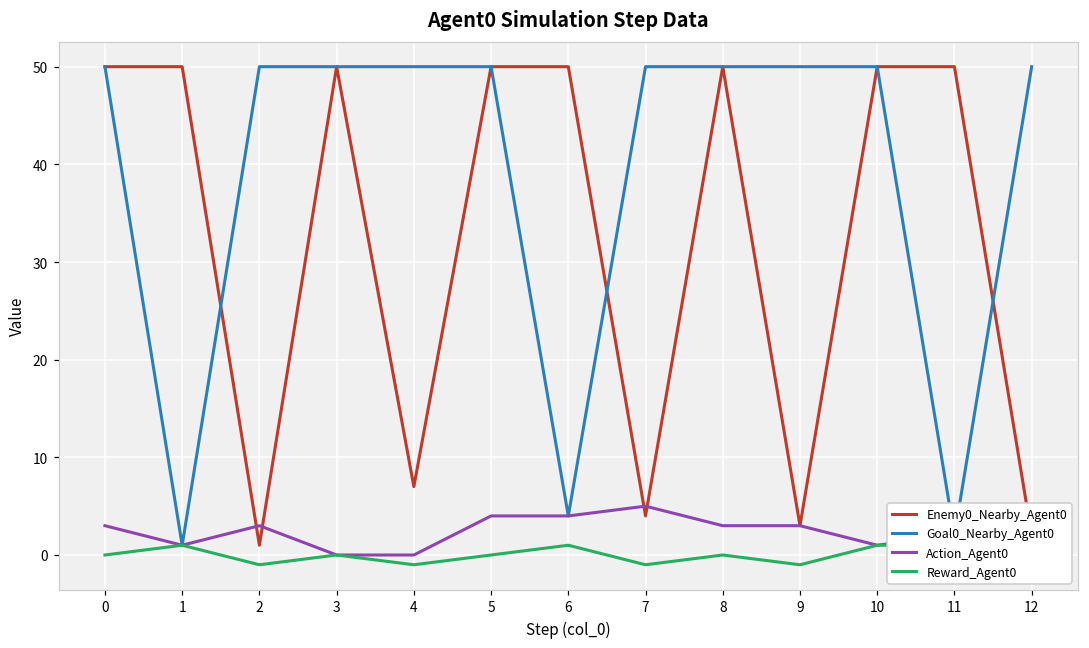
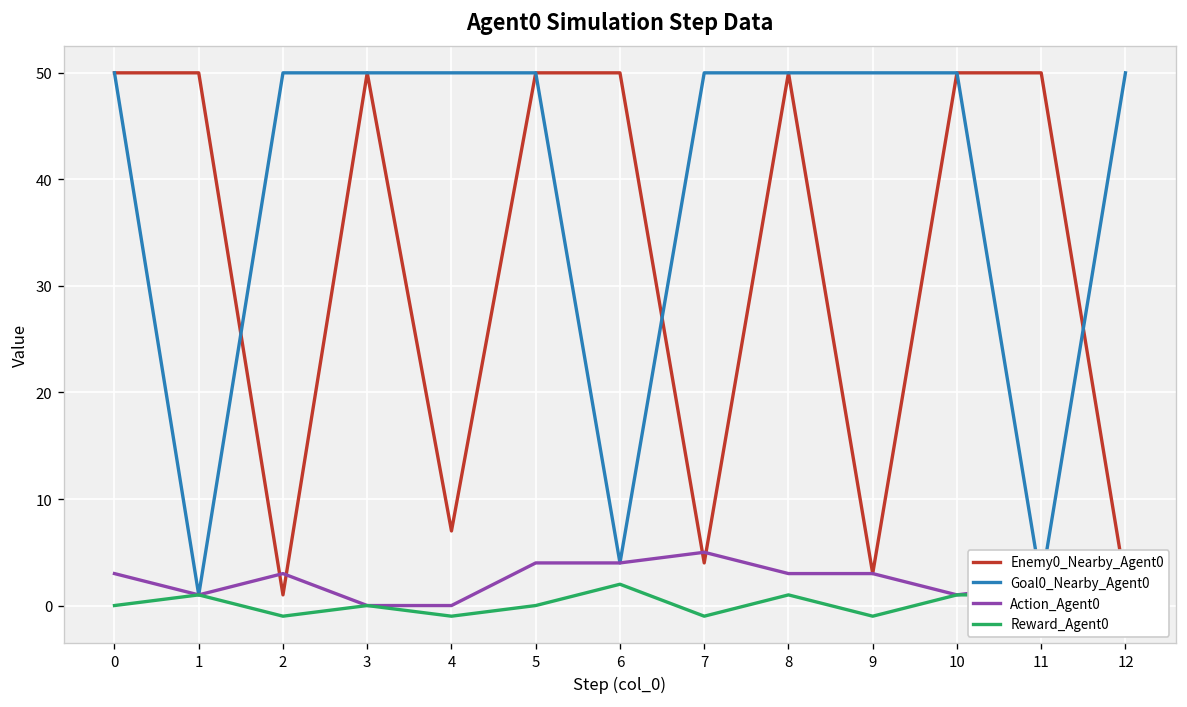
  {
    "Enemy0_Nearby_Agent0": {
      "1": 50,
      "2": 1,
      "4": 7,
      "6": 50,
      "7": 4,
      "11": 50
    },
    "Goal0_Nearby_Agent0": {
      "2": 50,
      "4": 50,
      "7": 50,
      "9": 50,
      "12": 50
    },
    "Action_Agent0": {
      "0": 3,
      "2": 3,
      "4": 0,
      "5": 4,
      "7": 5,
      "8": 3
    },
    "Reward_Agent0": {
      "0": 0,
      "2": -1,
      "4": -1,
      "5": 0,
-     "6": 1,
+     "6": 2,
      "7": -1,
-     "8": 0,
+     "8": 1,
      "9": -1
    }
  }
